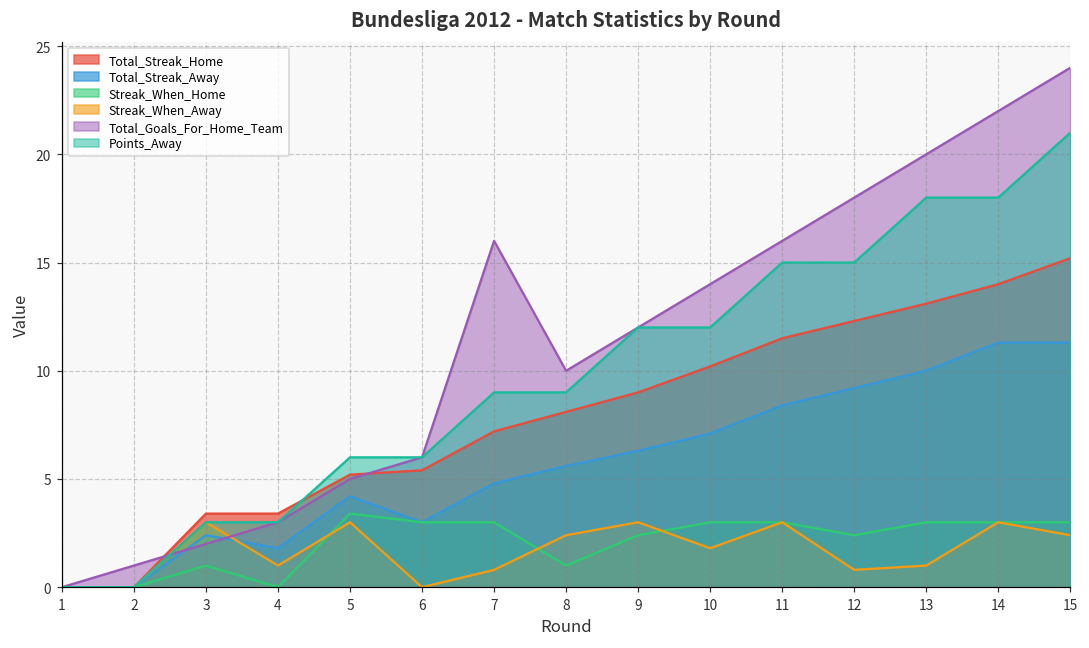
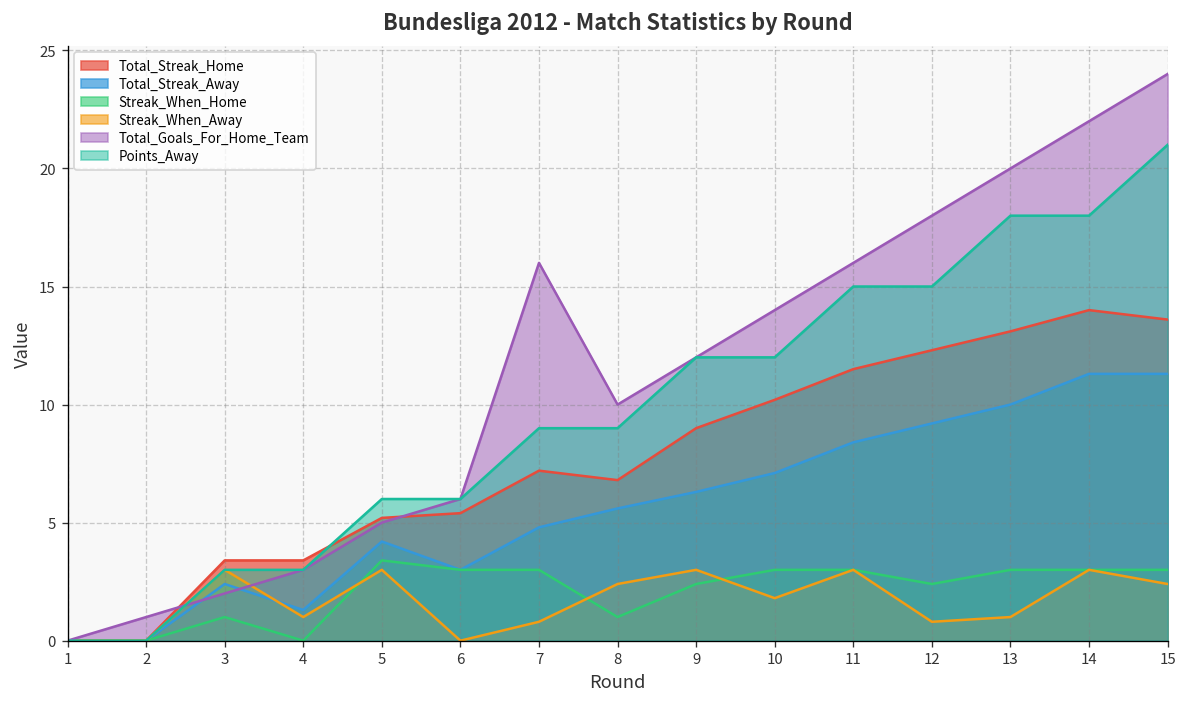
  {
    "Total_Streak_Home": {
      "3": 3.4,
      "4": 3.4,
      "5": 5.2,
      "6": 5.4,
      "7": 7.2,
-     "8": 8.1,
+     "8": 6.8,
      "9": 9.0,
      "10": 10.2,
      "11": 11.5,
      "12": 12.3,
      "13": 13.1,
      "14": 14.0,
-     "15": 15.2
+     "15": 13.6
    },
    "Total_Streak_Away": {
      "3": 2.4,
-     "4": 1.8,
+     "4": 1.3,
      "5": 4.2,
      "7": 4.8,
      "8": 5.6,
      "9": 6.3,
      "10": 7.1,
      "11": 8.4,
      "12": 9.2,
      "13": 10.0,
      "14": 11.3,
      "15": 11.3
    },
    "Streak_When_Away": {
      "4": 1.0,
      "5": 3.0,
      "6": 0.0,
      "7": 0.8,
      "8": 2.4,
      "9": 3.0,
      "10": 1.8,
      "12": 0.8,
      "13": 1.0,
      "15": 2.4
    },
    "Total_Goals_For_Home_Team": {
      "2": 1.0,
      "3": 2.0,
      "5": 5.0,
      "7": 16.0,
      "8": 10.0,
      "10": 14.0,
      "11": 16.0,
      "12": 18.0,
      "13": 20.0,
      "14": 22.0,
      "15": 24.0
    }
  }
